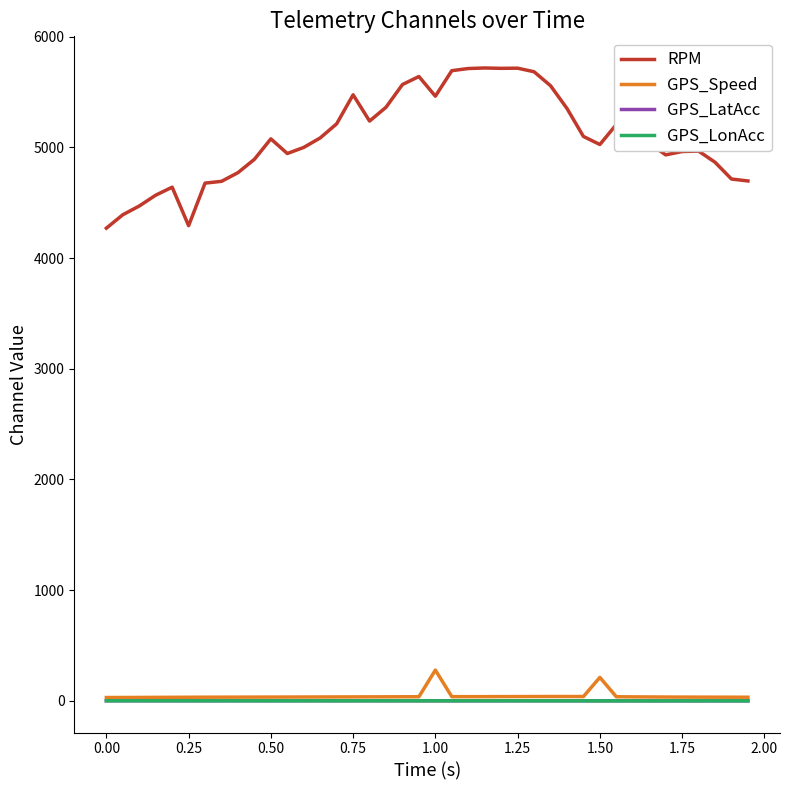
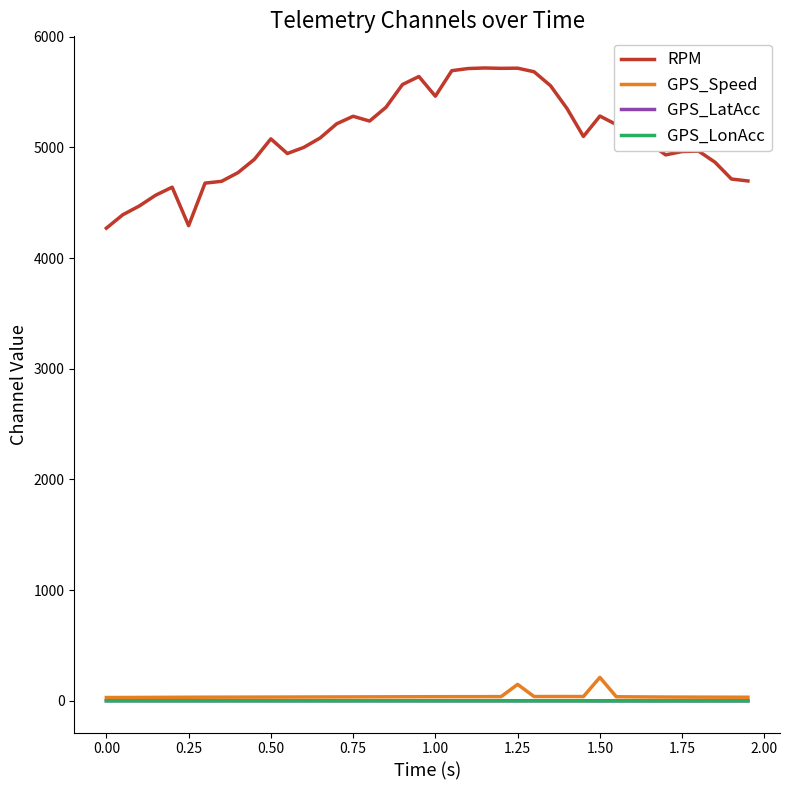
  {
    "RPM": {
      "0.00": 4270,
      "0.25": 4290,
      "0.50": 5080,
-     "0.75": 5470,
+     "0.75": 5280,
      "1.00": 5460,
      "1.25": 5710,
-     "1.50": 5030,
+     "1.50": 5280,
      "1.75": 4960
    },
    "GPS_Speed": {
      "0.00": 30,
      "0.25": 30,
      "0.50": 30,
      "0.75": 40,
-     "1.00": 280,
-     "1.25": 40,
+     "1.00": 40,
+     "1.25": 150,
      "1.50": 210,
      "1.75": 30
    },
    "GPS_LonAcc": {
      "0.00": 0,
      "0.25": 0,
      "0.50": 0,
      "0.75": 0,
      "1.00": 0,
      "1.25": 0,
      "1.50": 0,
      "1.75": 0
    }
  }
